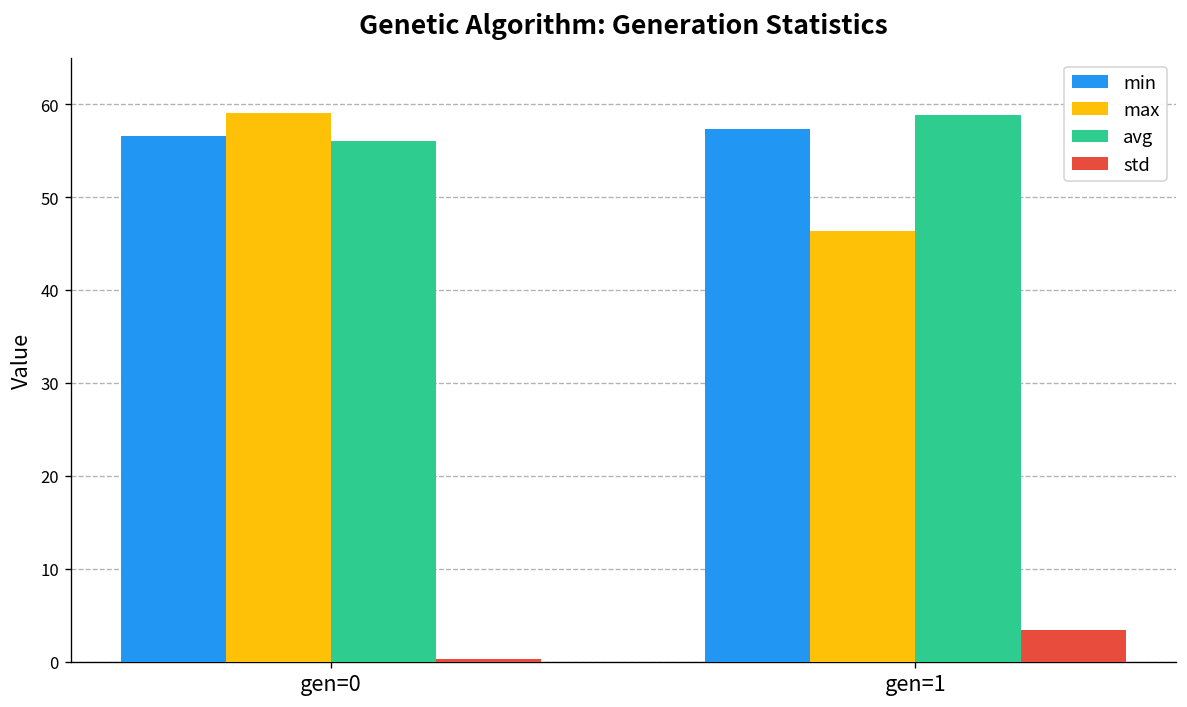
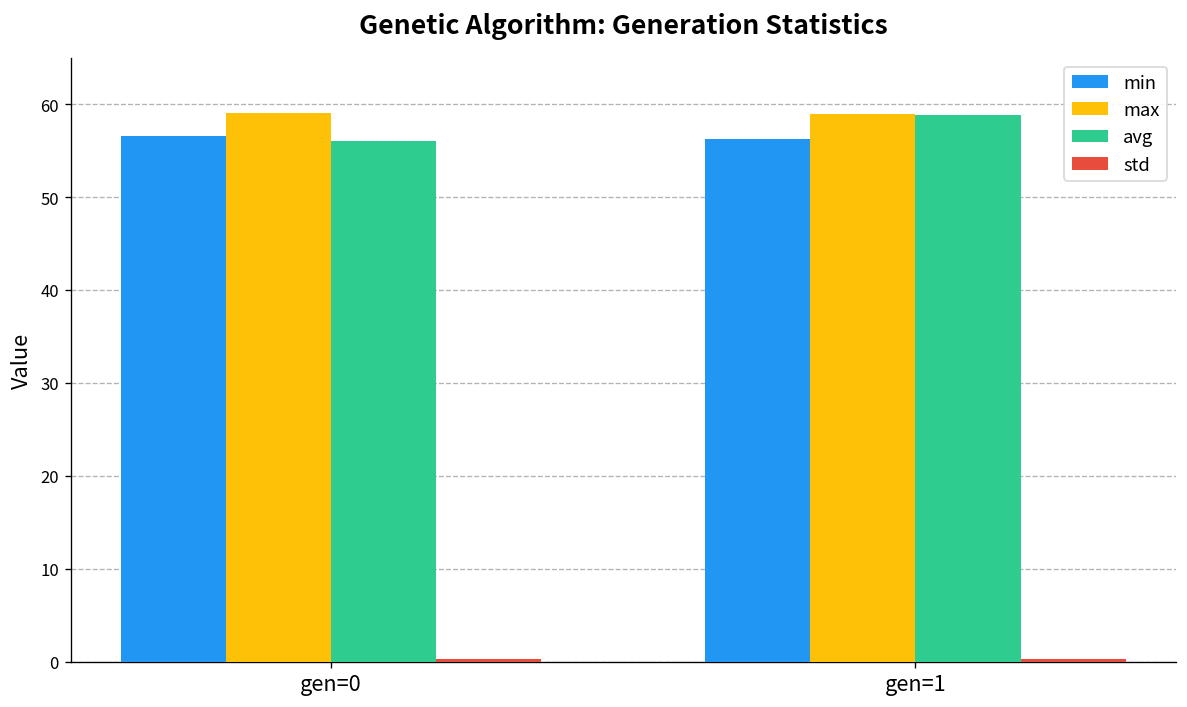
  {
    "min": {
      "gen=0": 57,
-     "gen=1": 57
+     "gen=1": 56
    },
    "max": {
      "gen=0": 59,
-     "gen=1": 46
+     "gen=1": 59
    },
    "avg": {
      "gen=0": 56,
      "gen=1": 59
    },
    "std": {
      "gen=0": 0,
-     "gen=1": 3
+     "gen=1": 0
    }
  }
